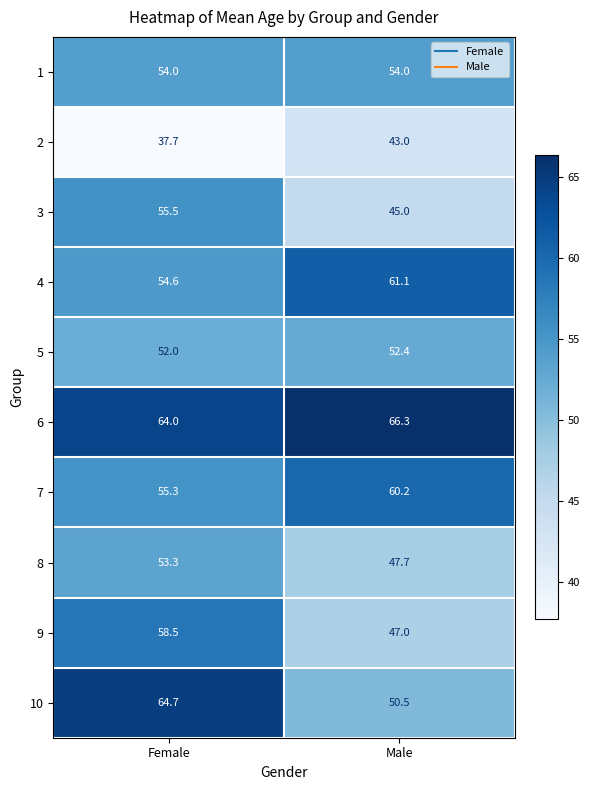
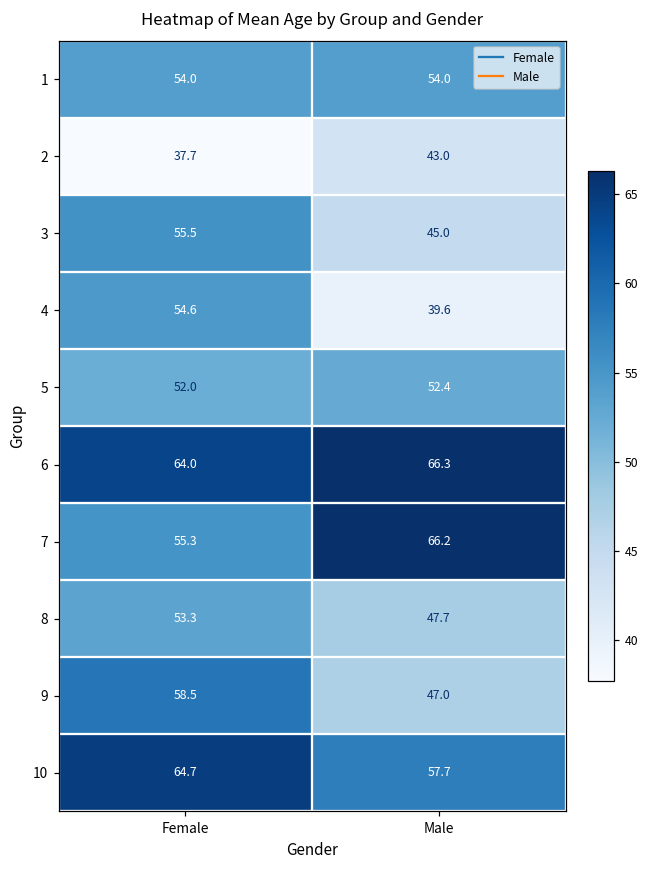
  {
    "1": {
      "Female": 54.0,
      "Male": 54.0
    },
    "2": {
      "Female": 37.7,
      "Male": 43.0
    },
    "3": {
      "Female": 55.5,
      "Male": 45.0
    },
    "4": {
      "Female": 54.6,
-     "Male": 61.1
+     "Male": 39.6
    },
    "5": {
      "Female": 52.0,
      "Male": 52.4
    },
    "6": {
      "Female": 64.0,
      "Male": 66.3
    },
    "7": {
      "Female": 55.3,
-     "Male": 60.2
+     "Male": 66.2
    },
    "8": {
      "Female": 53.3,
      "Male": 47.7
    },
    "9": {
      "Female": 58.5,
      "Male": 47.0
    },
    "10": {
      "Female": 64.7,
-     "Male": 50.5
+     "Male": 57.7
    }
  }
